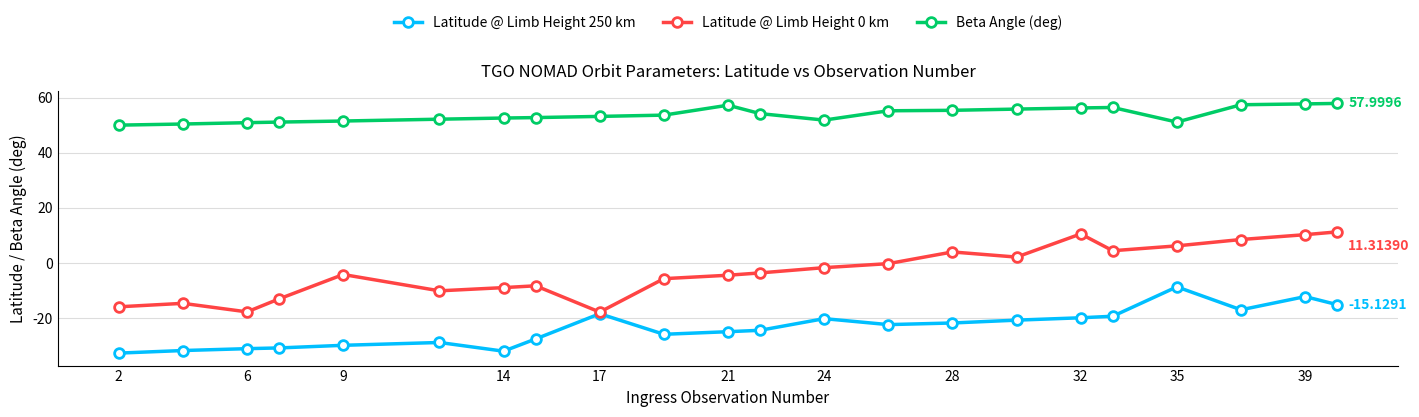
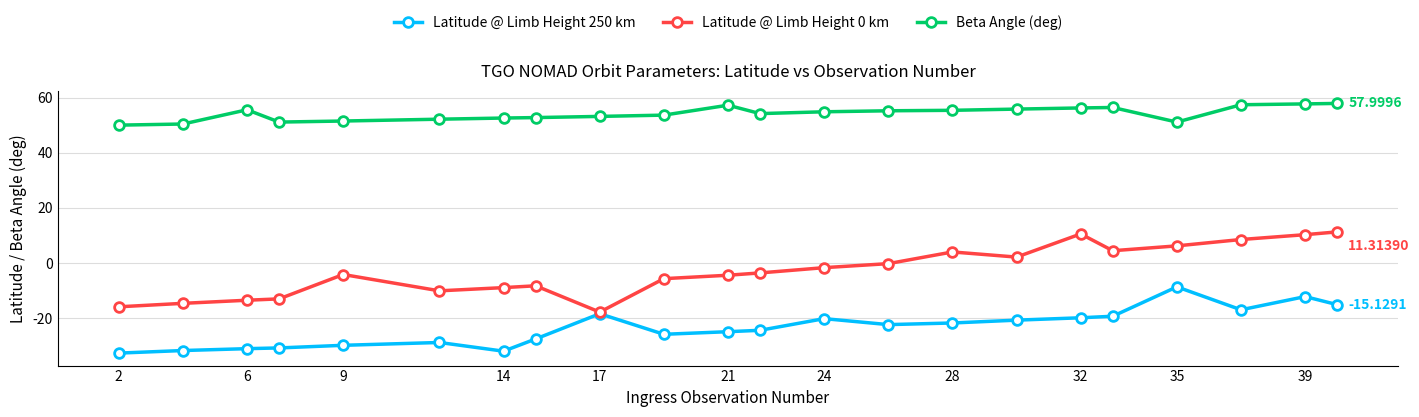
  {
    "Latitude @ Limb Height 250 km": {
      "2": -33,
      "6": -31,
      "9": -30,
      "14": -32,
      "21": -25,
      "24": -20,
      "28": -22,
      "32": -20,
      "35": -9,
      "39": -12
    },
    "Latitude @ Limb Height 0 km": {
      "2": -16,
-     "6": -18,
+     "6": -14,
      "9": -4,
      "14": -9,
      "21": -4,
      "24": -2,
      "28": 4,
      "32": 11,
      "35": 6,
      "39": 10
    },
    "Beta Angle (deg)": {
      "2": 50,
-     "6": 51,
+     "6": 56,
      "9": 52,
      "14": 53,
      "17": 53,
      "21": 57,
-     "24": 52,
+     "24": 55,
      "28": 55,
      "32": 56,
      "35": 51,
      "39": 58
    }
  }
